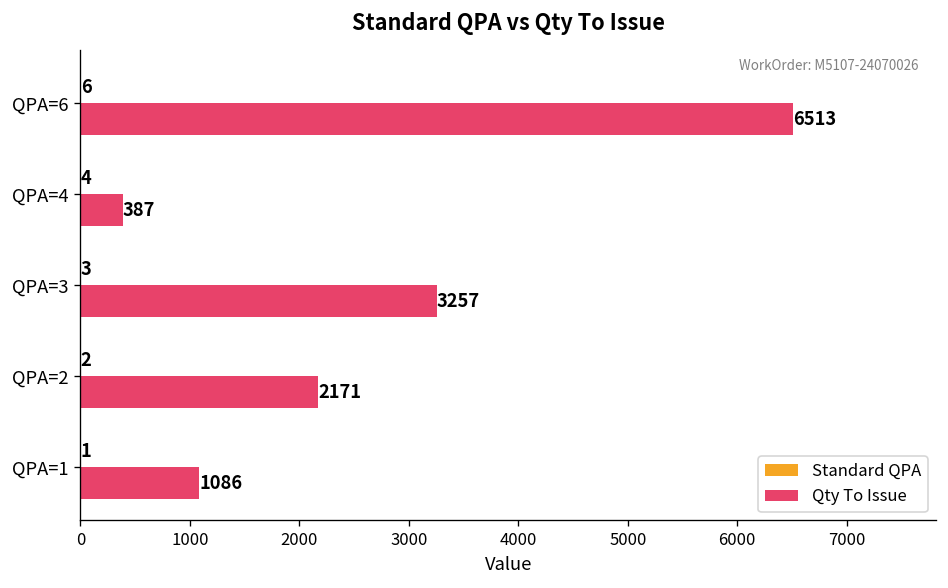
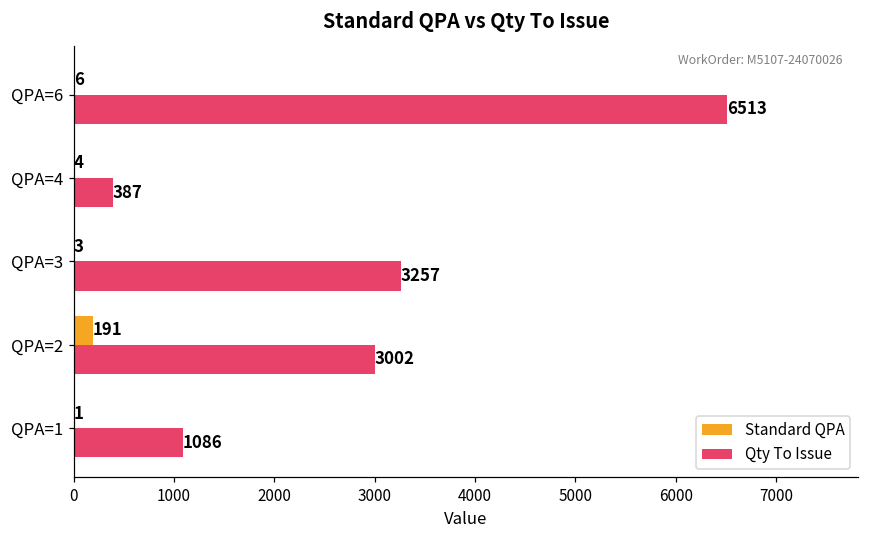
  {
    "Standard QPA": {
      "QPA=6": 6,
      "QPA=4": 4,
      "QPA=3": 3,
-     "QPA=2": 2,
+     "QPA=2": 191,
      "QPA=1": 1
    },
    "Qty To Issue": {
      "QPA=6": 6513,
      "QPA=4": 387,
      "QPA=3": 3257,
-     "QPA=2": 2171,
+     "QPA=2": 3002,
      "QPA=1": 1086
    }
  }
